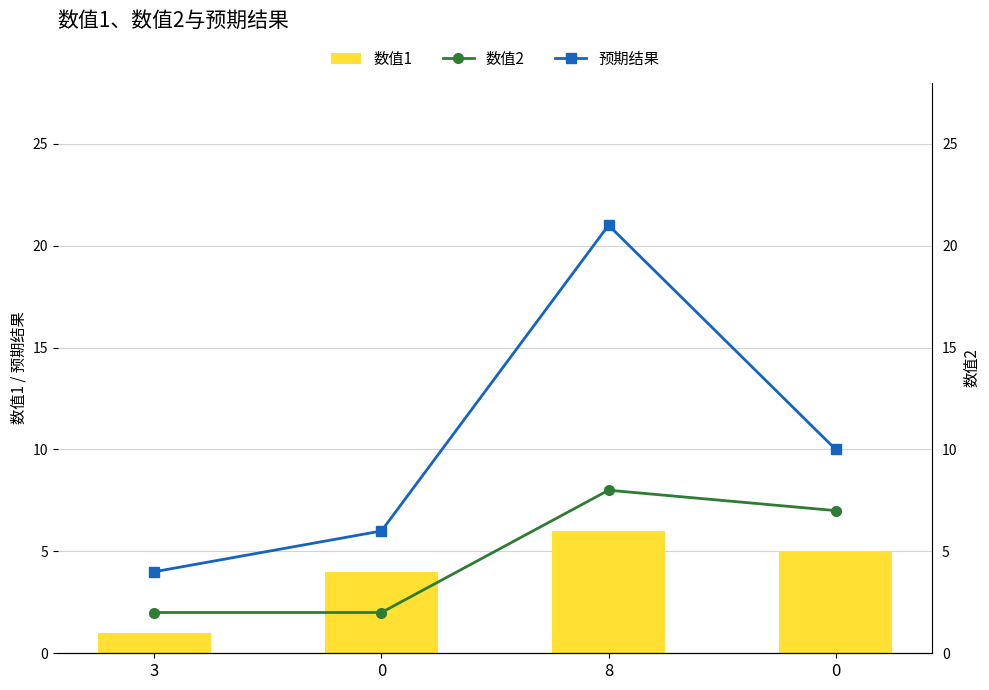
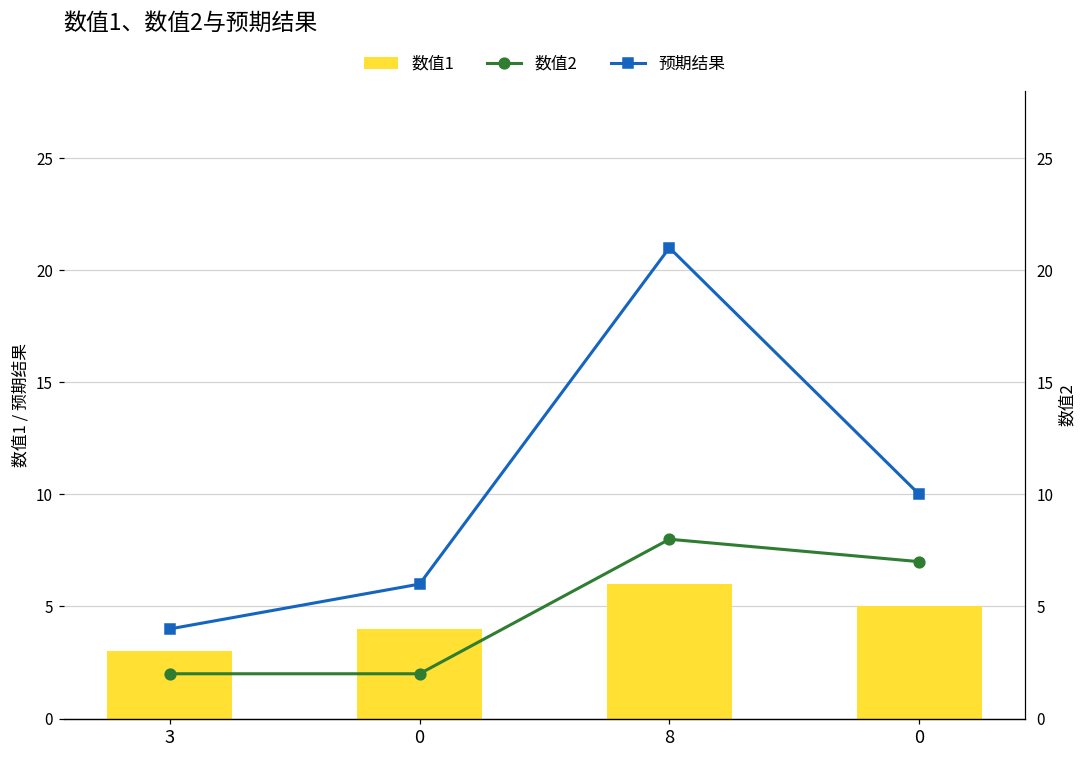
  {
    "数值1": {
-     "3": 1,
+     "3": 3,
      "8": 6
    },
    "数值2": {
      "3": 2.0,
      "8": 8.0
    },
    "预期结果": {
      "3": 4.0,
      "8": 21.0
    }
  }
